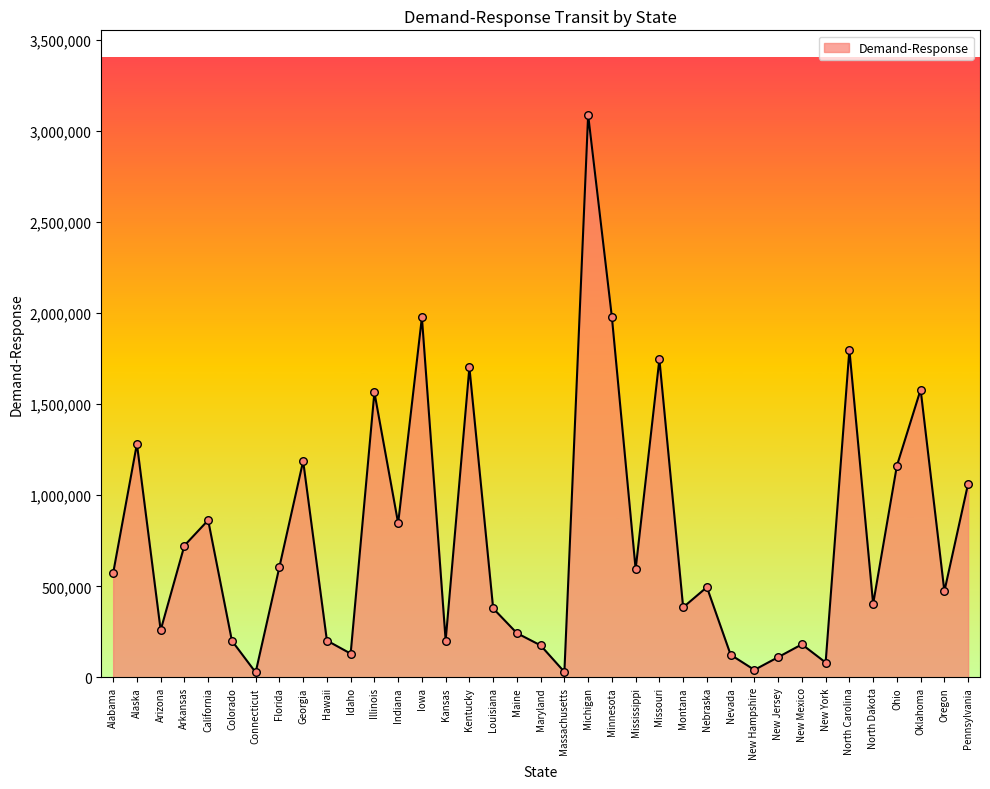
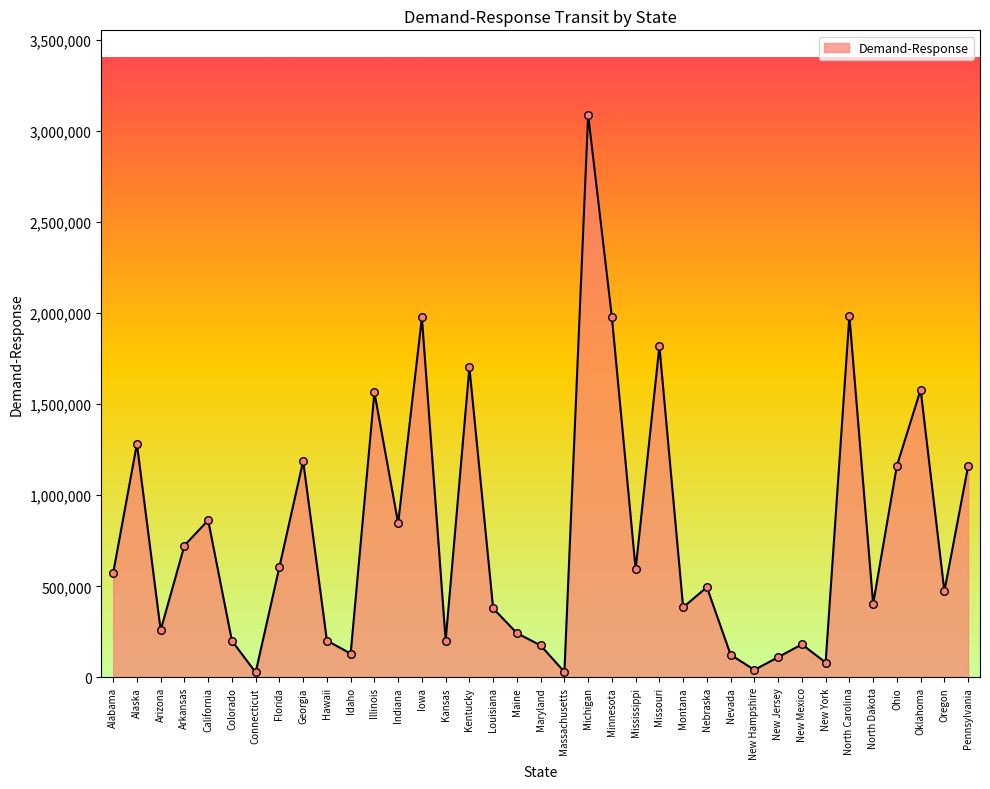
  {
    "Alabama": "570,000",
    "Alaska": "1,280,000",
    "Arizona": "260,000",
    "Arkansas": "720,000",
    "California": "860,000",
    "Colorado": "200,000",
    "Connecticut": "30,000",
    "Florida": "610,000",
    "Georgia": "1,190,000",
    "Hawaii": "200,000",
    "Idaho": "130,000",
    "Illinois": "1,560,000",
    "Indiana": "850,000",
    "Iowa": "1,980,000",
    "Kansas": "200,000",
    "Kentucky": "1,700,000",
    "Louisiana": "380,000",
    "Maine": "240,000",
    "Maryland": "180,000",
    "Massachusetts": "30,000",
    "Michigan": "3,090,000",
    "Minnesota": "1,980,000",
    "Mississippi": "590,000",
-   "Missouri": "1,750,000",
+   "Missouri": "1,820,000",
    "Montana": "380,000",
    "Nebraska": "500,000",
    "Nevada": "120,000",
    "New Hampshire": "40,000",
    "New Jersey": "110,000",
    "New Mexico": "180,000",
    "New York": "80,000",
-   "North Carolina": "1,800,000",
+   "North Carolina": "1,980,000",
    "North Dakota": "400,000",
    "Ohio": "1,160,000",
    "Oklahoma": "1,580,000",
    "Oregon": "470,000",
-   "Pennsylvania": "1,060,000"
+   "Pennsylvania": "1,160,000"
  }
